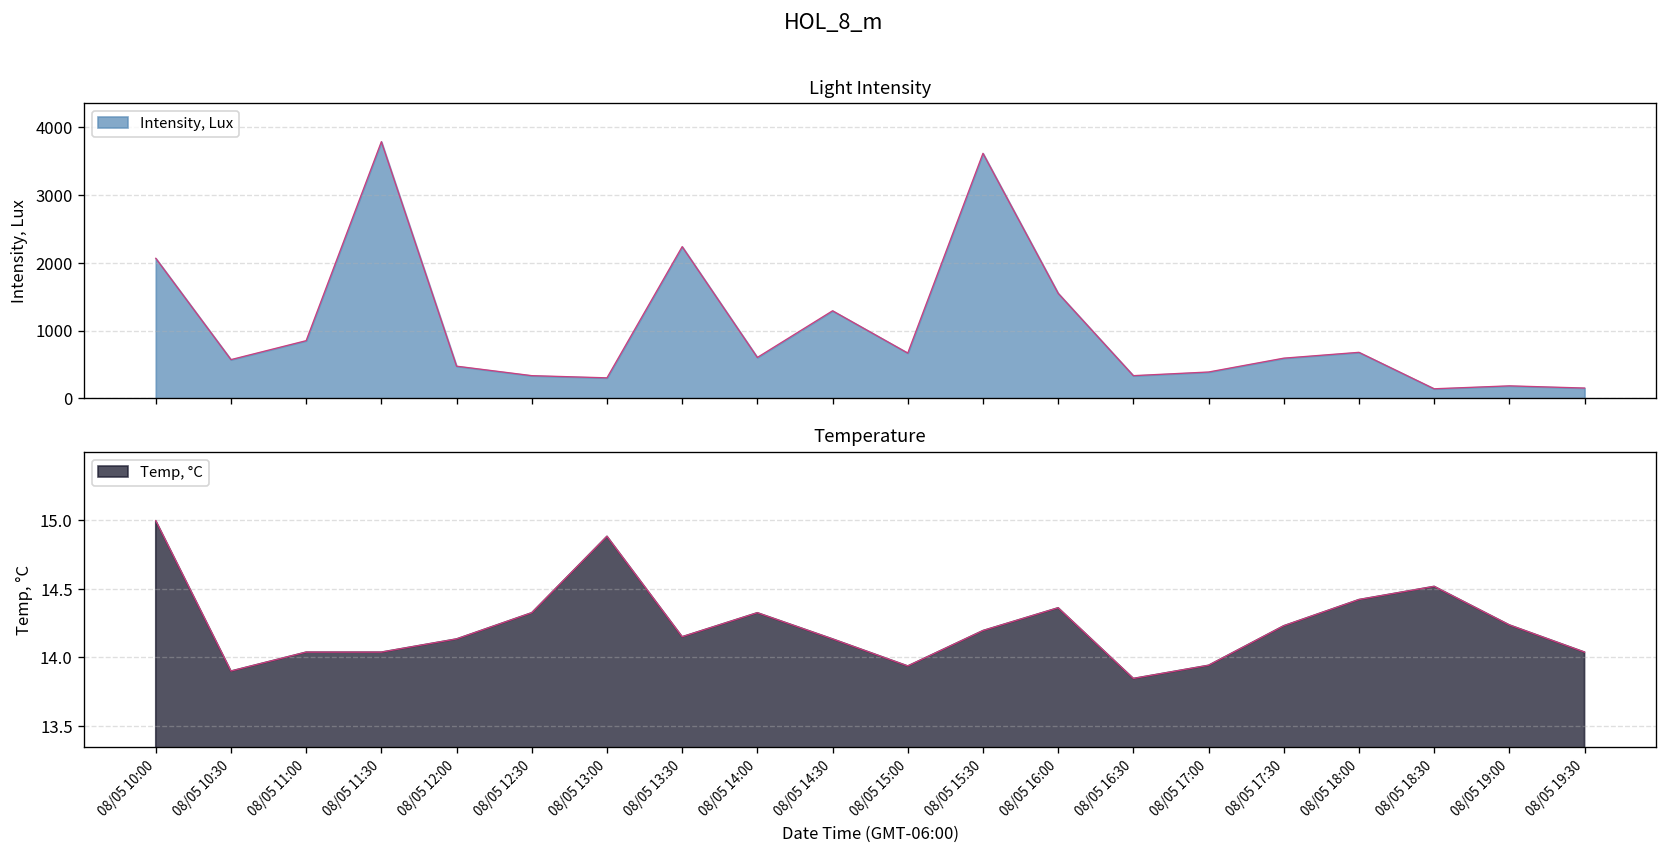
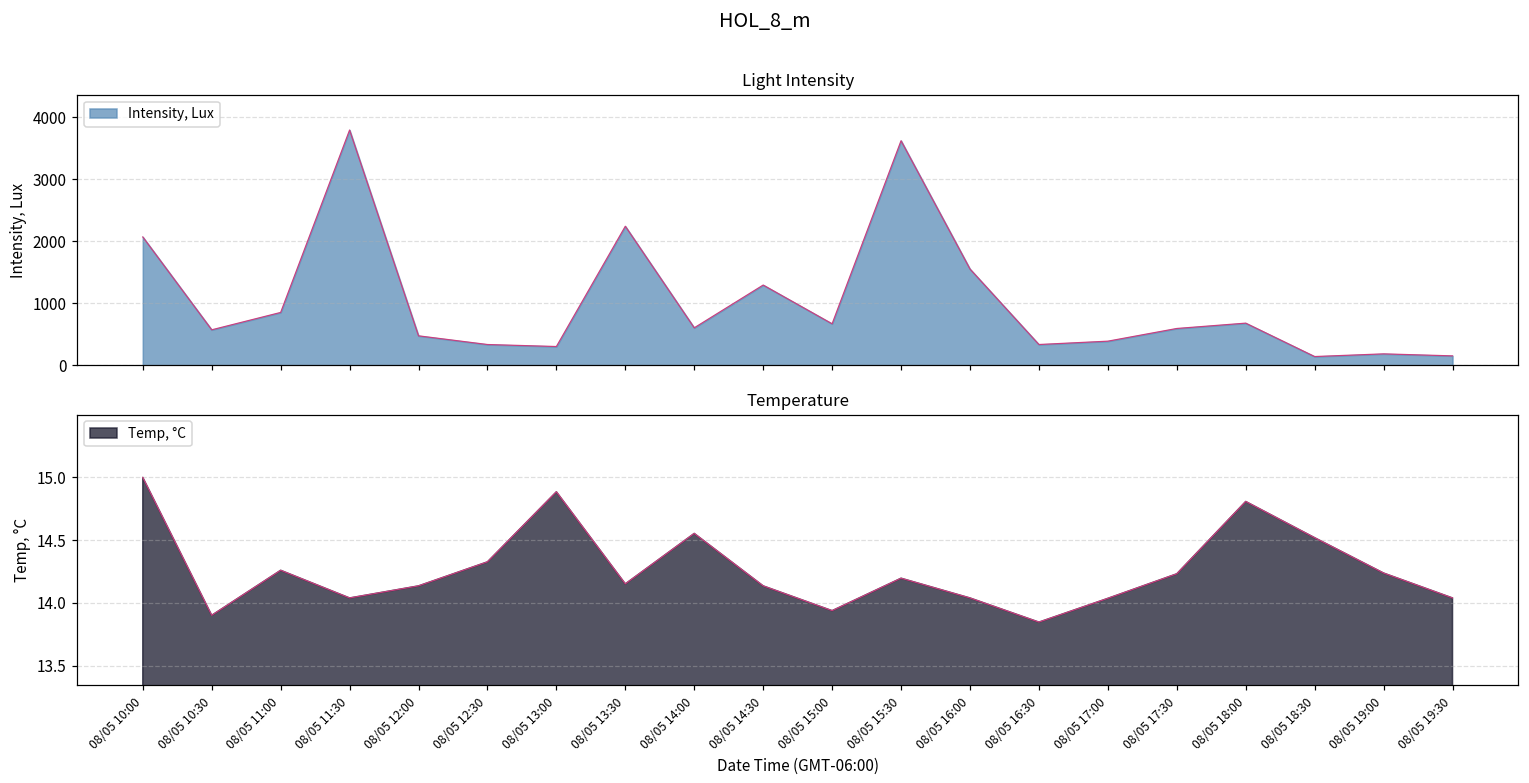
  {
    "Temperature": {
      "08/05 10:00": 15.00,
      "08/05 10:30": 13.90,
-     "08/05 11:00": 14.04,
+     "08/05 11:00": 14.26,
      "08/05 11:30": 14.04,
      "08/05 12:00": 14.13,
      "08/05 12:30": 14.33,
      "08/05 13:00": 14.88,
      "08/05 13:30": 14.15,
-     "08/05 14:00": 14.33,
+     "08/05 14:00": 14.55,
      "08/05 14:30": 14.13,
      "08/05 15:00": 13.94,
      "08/05 15:30": 14.20,
-     "08/05 16:00": 14.36,
+     "08/05 16:00": 14.04,
      "08/05 16:30": 13.85,
-     "08/05 17:00": 13.94,
+     "08/05 17:00": 14.04,
      "08/05 17:30": 14.23,
-     "08/05 18:00": 14.42,
+     "08/05 18:00": 14.81,
      "08/05 18:30": 14.52,
      "08/05 19:00": 14.24,
      "08/05 19:30": 14.04
    }
  }
